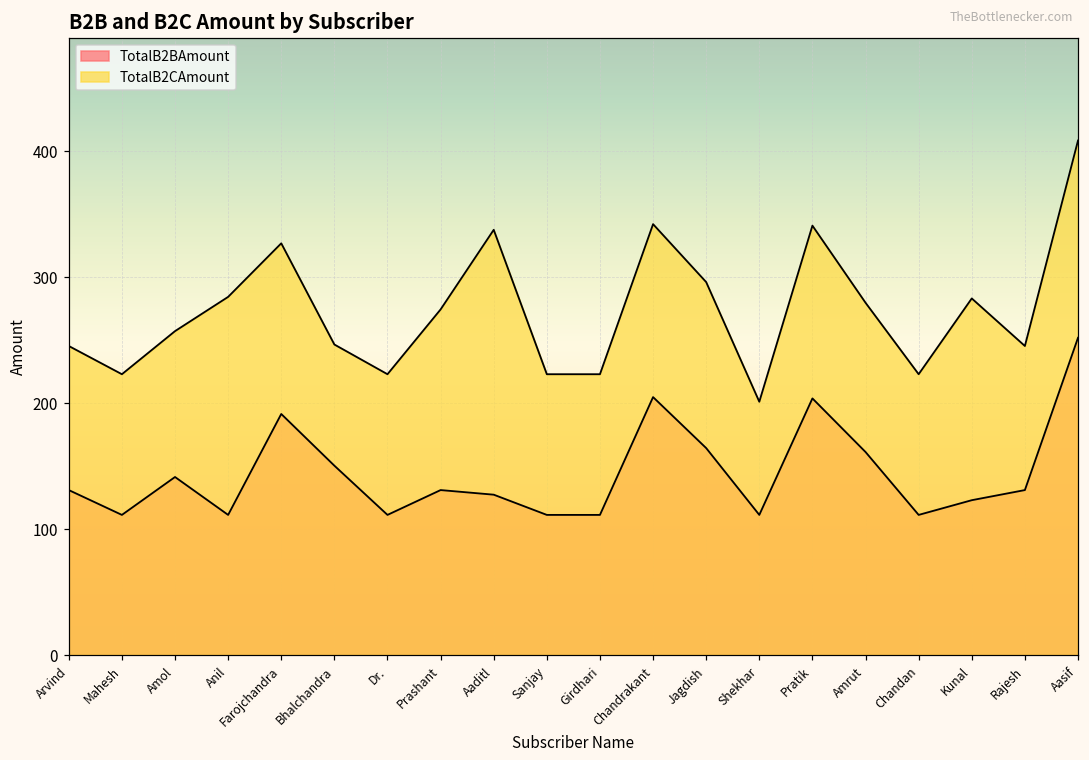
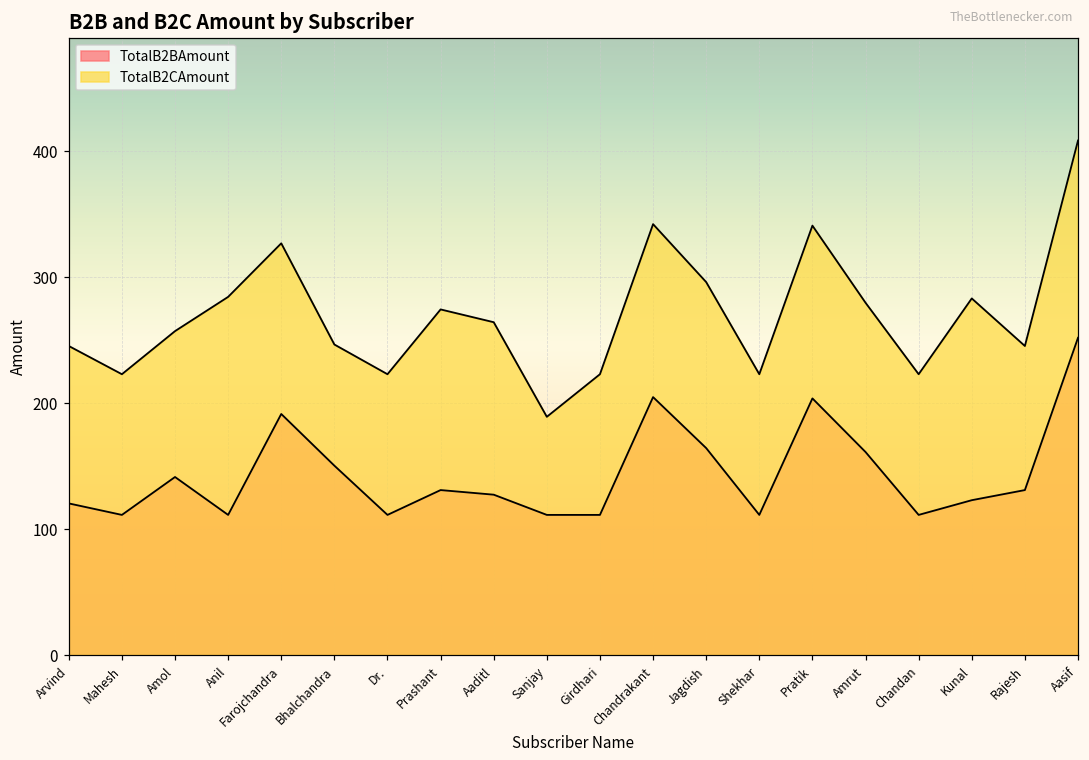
  {
    "TotalB2BAmount": {
-     "Arvind": 131,
+     "Arvind": 120,
      "Mahesh": 111,
      "Amol": 141,
      "Anil": 111,
      "Farojchandra": 191,
      "Bhalchandra": 150,
      "Dr.": 111,
      "Prashant": 131,
      "Aaditl": 127,
      "Sanjay": 111,
      "Girdhari": 111,
      "Chandrakant": 205,
      "Jagdish": 164,
      "Shekhar": 111,
      "Pratik": 204,
      "Amrut": 161,
      "Chandan": 111,
      "Kunal": 123,
      "Rajesh": 131,
      "Aasif": 252
    },
    "TotalB2CAmount": {
      "Arvind": 245,
      "Mahesh": 223,
      "Amol": 257,
      "Anil": 284,
      "Farojchandra": 327,
      "Bhalchandra": 247,
      "Dr.": 223,
      "Prashant": 274,
-     "Aaditl": 338,
-     "Sanjay": 223,
+     "Aaditl": 264,
+     "Sanjay": 189,
      "Girdhari": 223,
      "Chandrakant": 342,
      "Jagdish": 296,
-     "Shekhar": 201,
+     "Shekhar": 223,
      "Pratik": 341,
      "Amrut": 280,
      "Chandan": 223,
      "Kunal": 283,
      "Rajesh": 245,
      "Aasif": 409
    }
  }
